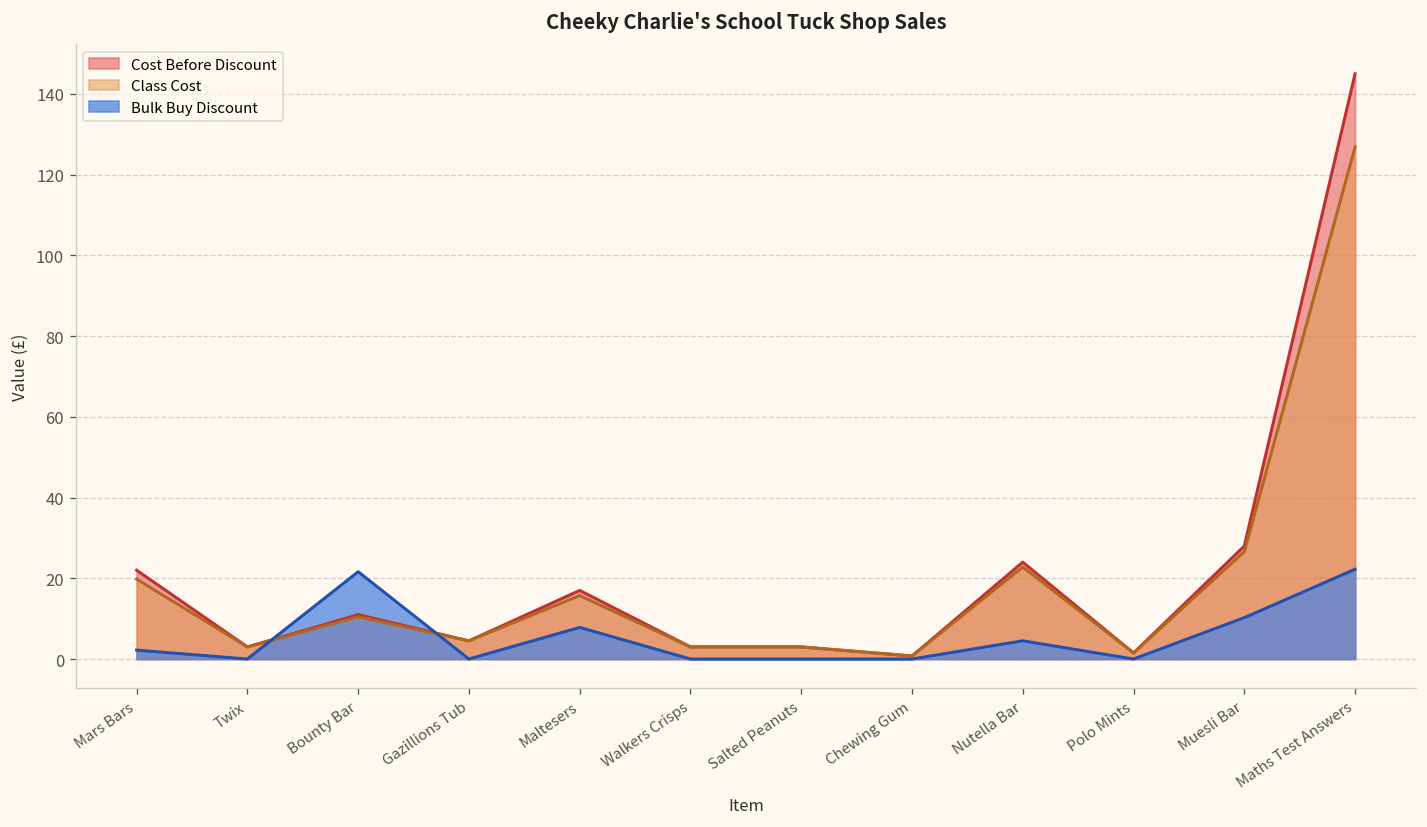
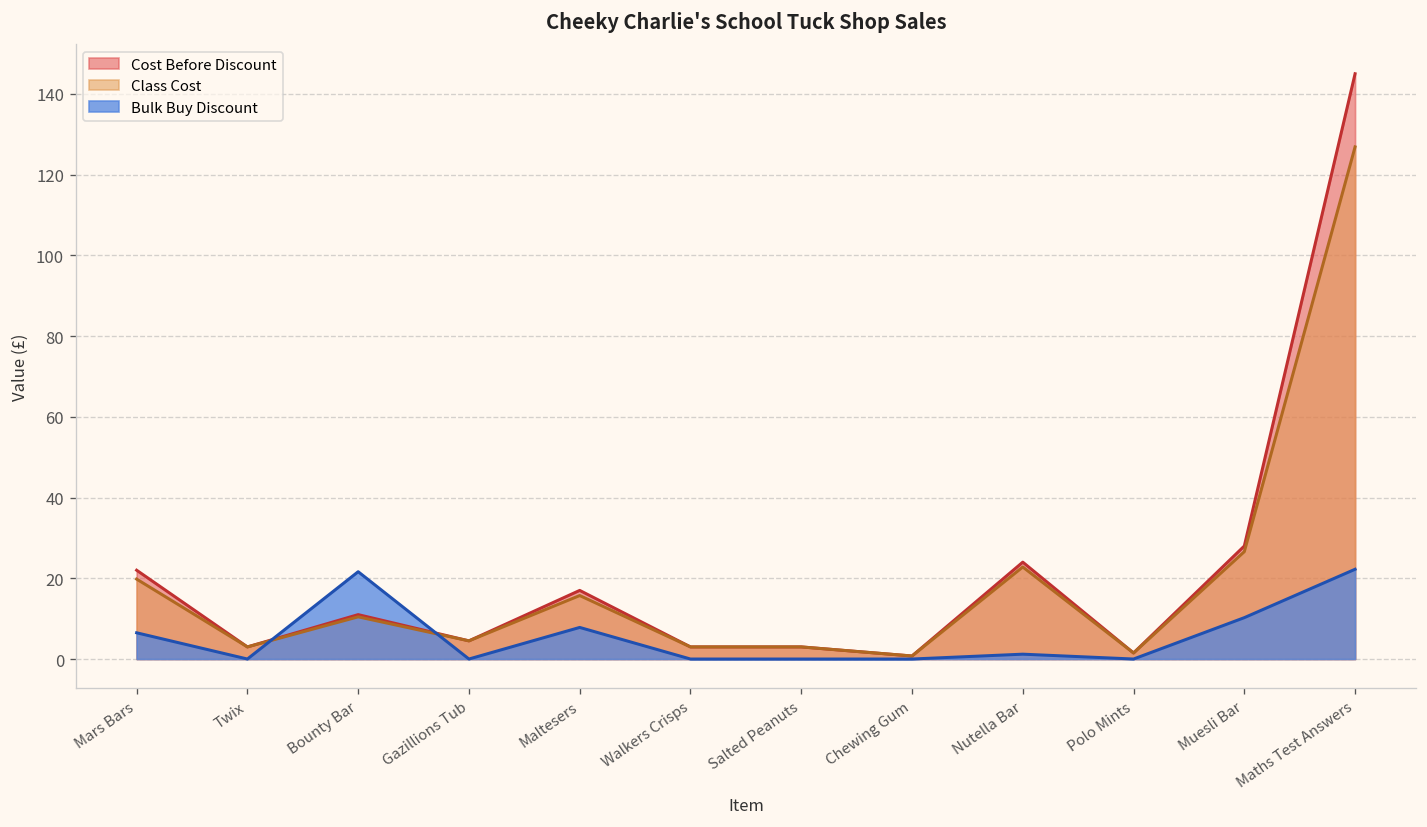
  {
    "Bulk Buy Discount": {
-     "Mars Bars": 2,
+     "Mars Bars": 7,
      "Twix": 0,
      "Bounty Bar": 22,
      "Gazillions Tub": 0,
      "Maltesers": 8,
      "Walkers Crisps": 0,
      "Salted Peanuts": 0,
-     "Nutella Bar": 5,
+     "Nutella Bar": 1,
      "Polo Mints": 0,
      "Muesli Bar": 10,
      "Maths Test Answers": 22
    }
  }
